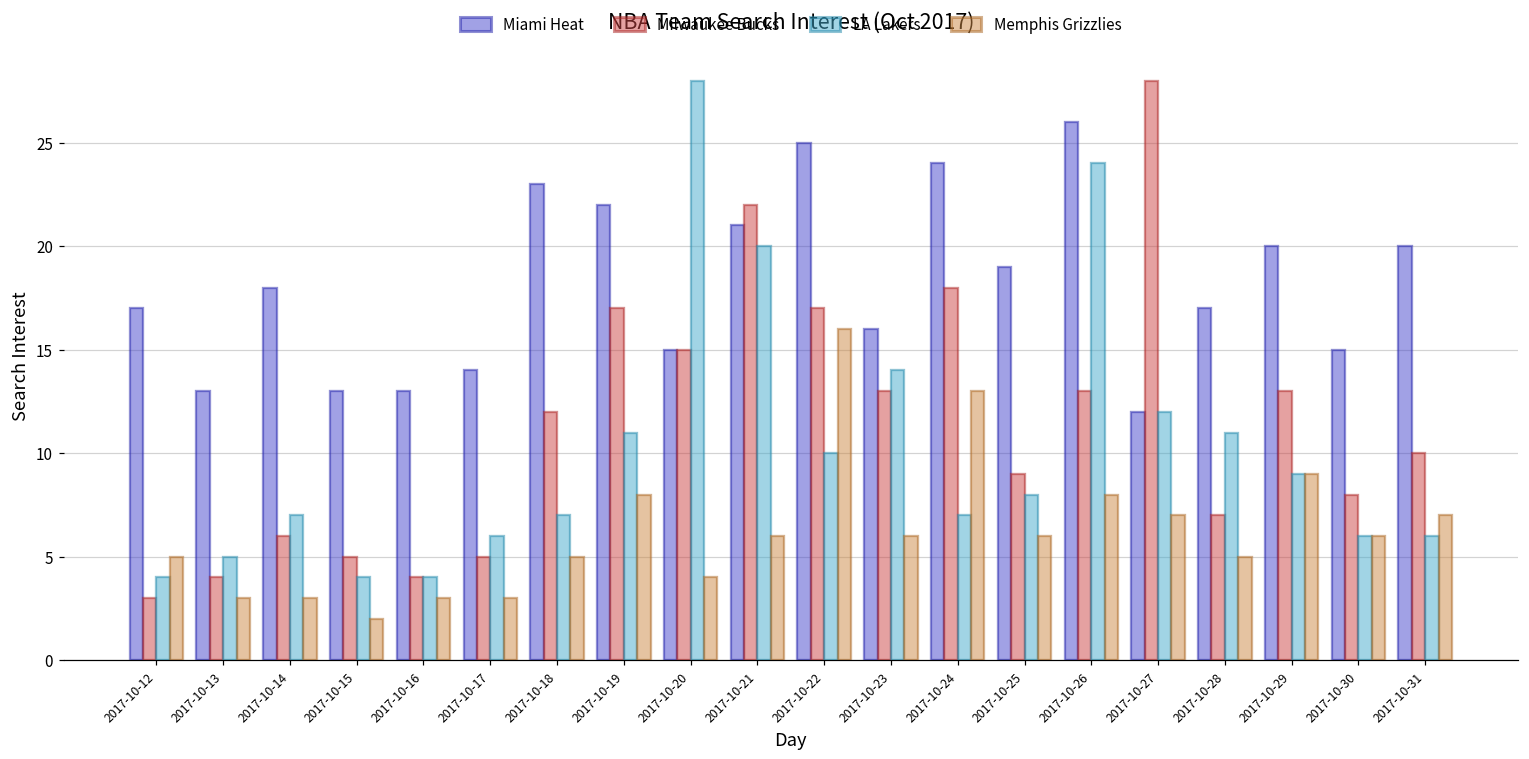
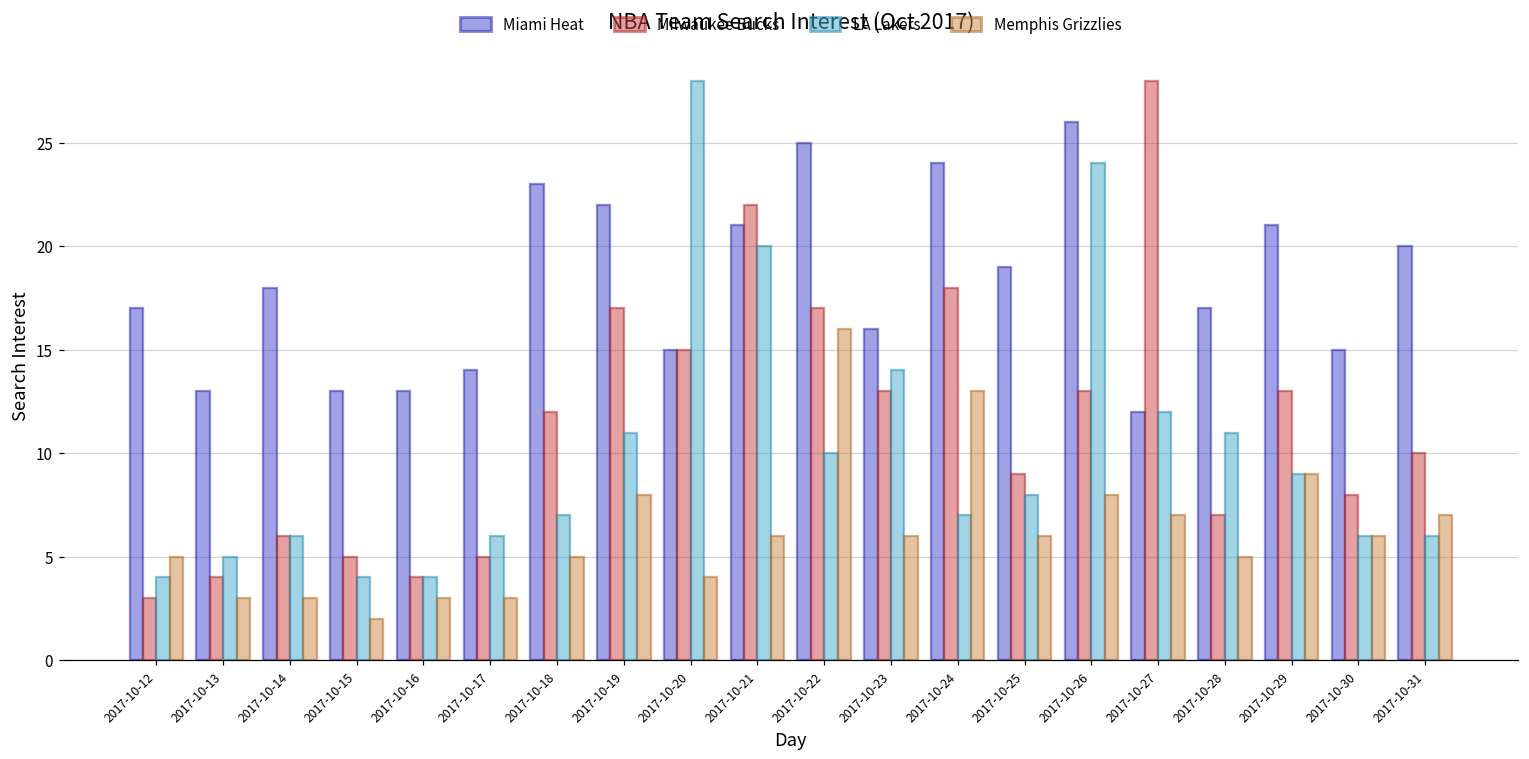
  {
    "Miami Heat": {
      "2017-10-12": 17,
      "2017-10-13": 13,
      "2017-10-14": 18,
      "2017-10-15": 13,
      "2017-10-16": 13,
      "2017-10-17": 14,
      "2017-10-18": 23,
      "2017-10-19": 22,
      "2017-10-20": 15,
      "2017-10-21": 21,
      "2017-10-22": 25,
      "2017-10-23": 16,
      "2017-10-24": 24,
      "2017-10-25": 19,
      "2017-10-26": 26,
      "2017-10-27": 12,
      "2017-10-28": 17,
-     "2017-10-29": 20,
+     "2017-10-29": 21,
      "2017-10-30": 15,
      "2017-10-31": 20
    },
    "LA Lakers": {
      "2017-10-12": 4,
      "2017-10-13": 5,
-     "2017-10-14": 7,
+     "2017-10-14": 6,
      "2017-10-15": 4,
      "2017-10-16": 4,
      "2017-10-17": 6,
      "2017-10-18": 7,
      "2017-10-19": 11,
      "2017-10-20": 28,
      "2017-10-21": 20,
      "2017-10-22": 10,
      "2017-10-23": 14,
      "2017-10-24": 7,
      "2017-10-25": 8,
      "2017-10-26": 24,
      "2017-10-27": 12,
      "2017-10-28": 11,
      "2017-10-29": 9,
      "2017-10-30": 6,
      "2017-10-31": 6
    }
  }
